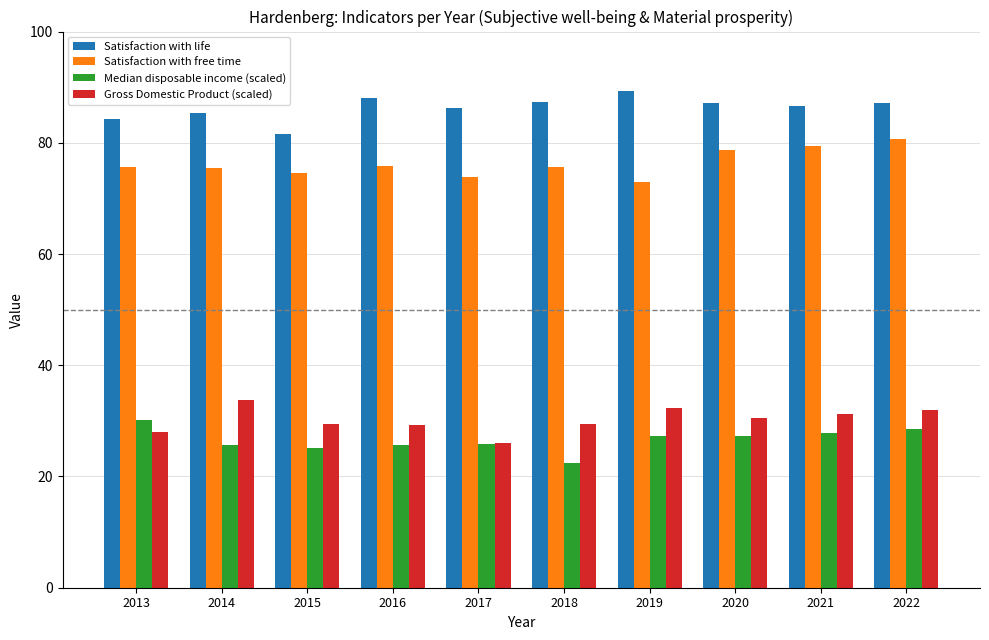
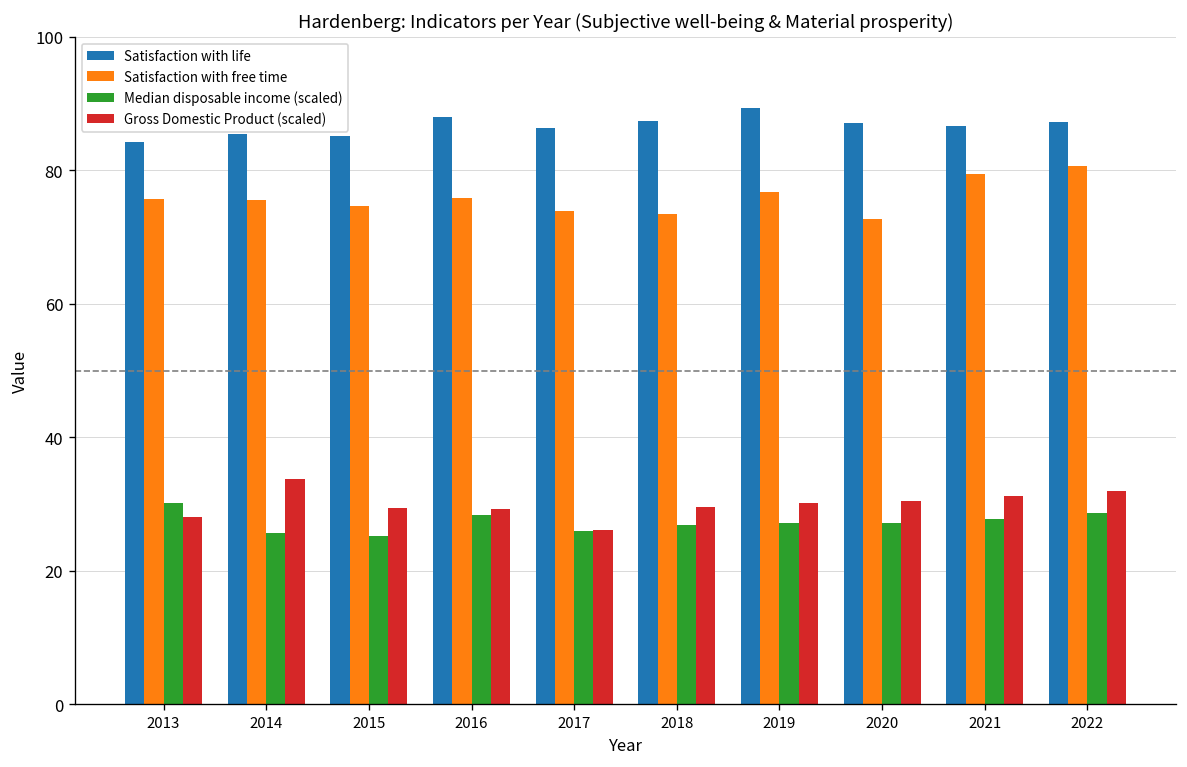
  {
    "Satisfaction with life": {
      "2013": 84,
      "2014": 85,
-     "2015": 82,
+     "2015": 85,
      "2016": 88,
      "2017": 86,
      "2018": 87,
      "2019": 89,
      "2020": 87,
      "2021": 87,
      "2022": 87
    },
    "Satisfaction with free time": {
      "2013": 76,
      "2014": 76,
      "2015": 75,
      "2016": 76,
      "2017": 74,
-     "2018": 76,
-     "2019": 73,
-     "2020": 79,
+     "2018": 74,
+     "2019": 77,
+     "2020": 73,
      "2021": 80,
      "2022": 81
    },
    "Median disposable income (scaled)": {
      "2013": 30,
      "2014": 26,
      "2015": 25,
-     "2016": 26,
+     "2016": 28,
      "2017": 26,
-     "2018": 22,
+     "2018": 27,
      "2019": 27,
      "2020": 27,
      "2021": 28,
      "2022": 29
    },
    "Gross Domestic Product (scaled)": {
      "2013": 28,
      "2014": 34,
      "2015": 29,
      "2016": 29,
      "2017": 26,
      "2018": 30,
-     "2019": 32,
+     "2019": 30,
      "2020": 31,
      "2021": 31,
      "2022": 32
    }
  }
